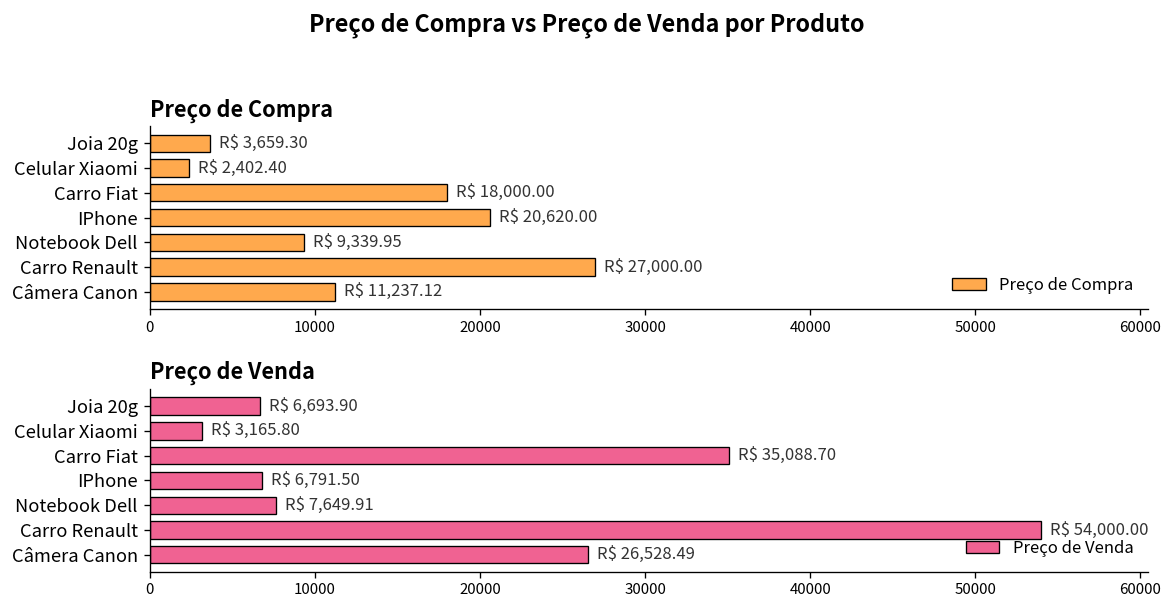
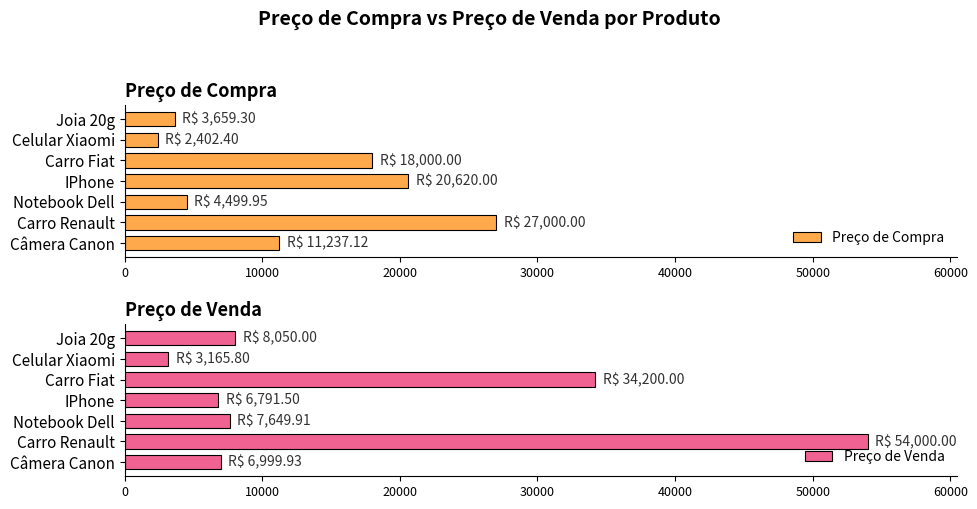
  {
    "Preço de Compra": {
      "Joia 20g": "3,659.30",
      "Celular Xiaomi": "2,402.40",
      "Carro Fiat": "18,000.00",
      "IPhone": "20,620.00",
-     "Notebook Dell": "9,339.95",
+     "Notebook Dell": "4,499.95",
      "Carro Renault": "27,000.00",
      "Câmera Canon": "11,237.12"
    },
    "Preço de Venda": {
-     "Joia 20g": "6,693.90",
+     "Joia 20g": "8,050.00",
      "Celular Xiaomi": "3,165.80",
-     "Carro Fiat": "35,088.70",
+     "Carro Fiat": "34,200.00",
      "IPhone": "6,791.50",
      "Notebook Dell": "7,649.91",
      "Carro Renault": "54,000.00",
-     "Câmera Canon": "26,528.49"
+     "Câmera Canon": "6,999.93"
    }
  }
